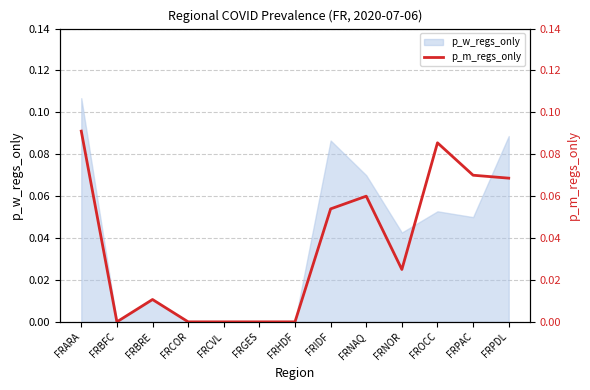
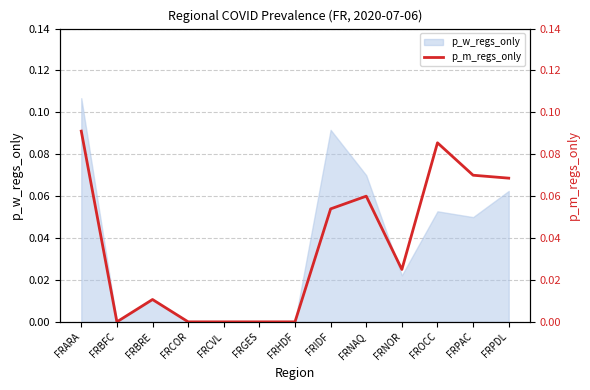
  {
    "p_w_regs_only": {
      "FRARA": 0.107,
      "FRBFC": 0.000,
      "FRBRE": 0.011,
      "FRCOR": 0.000,
      "FRCVL": 0.000,
      "FRGES": 0.000,
      "FRHDF": 0.000,
-     "FRIDF": 0.087,
+     "FRIDF": 0.092,
      "FRNAQ": 0.070,
-     "FRNOR": 0.043,
+     "FRNOR": 0.022,
      "FROCC": 0.053,
      "FRPAC": 0.050,
-     "FRPDL": 0.089
+     "FRPDL": 0.063
    },
    "p_m_regs_only": {
      "FRARA": 0.091,
      "FRBFC": 0.000,
      "FRBRE": 0.011,
      "FRCOR": 0.000,
      "FRCVL": 0.000,
      "FRGES": 0.000,
      "FRHDF": 0.000,
      "FRIDF": 0.054,
      "FRNAQ": 0.060,
      "FRNOR": 0.025,
      "FROCC": 0.085,
      "FRPAC": 0.070,
      "FRPDL": 0.069
    }
  }
